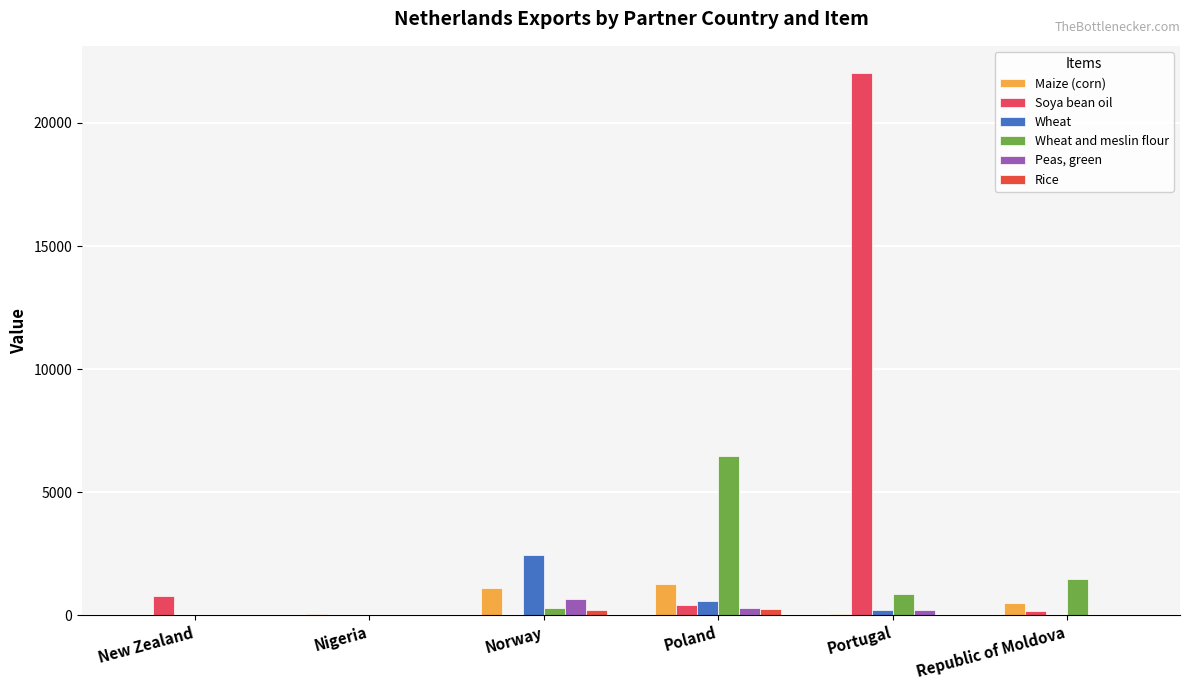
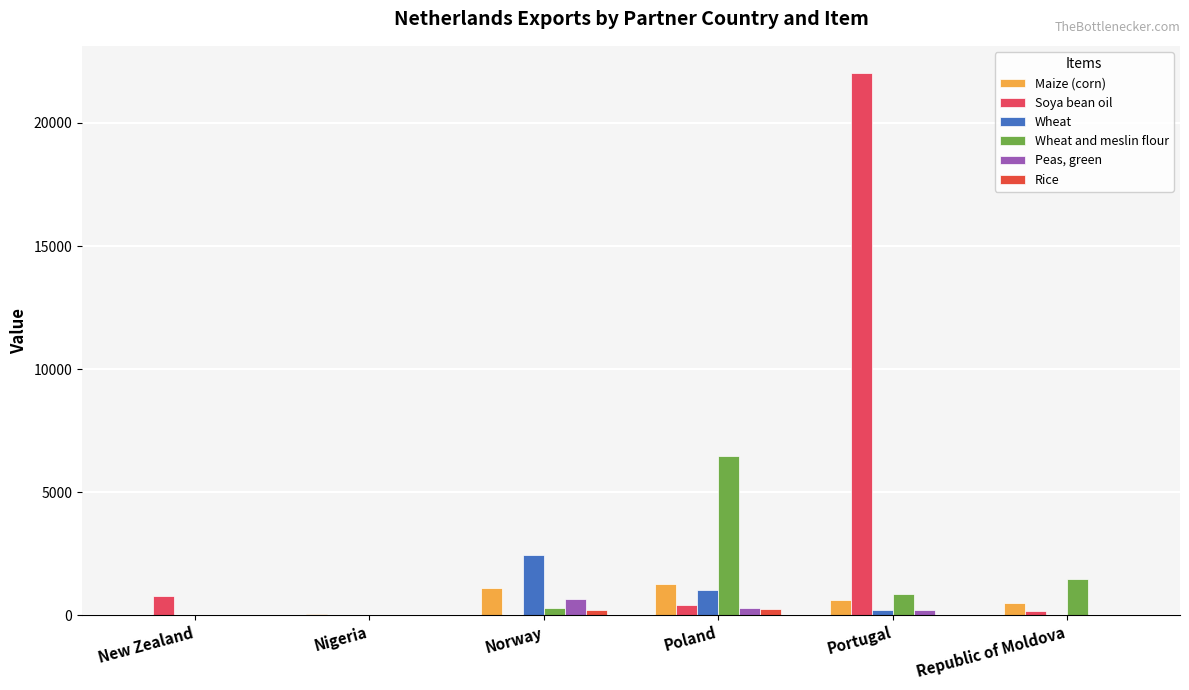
  {
    "Maize (corn)": {
      "Norway": 1100,
      "Poland": 1300,
-     "Portugal": 100,
+     "Portugal": 600,
      "Republic of Moldova": 500
    },
    "Wheat": {
      "New Zealand": 0,
      "Norway": 2400,
-     "Poland": 600,
+     "Poland": 1000,
      "Portugal": 200,
      "Republic of Moldova": 0
    },
    "Wheat and meslin flour": {
      "New Zealand": 0,
      "Norway": 300,
      "Poland": 6500,
      "Portugal": 900,
      "Republic of Moldova": 1500
    },
    "Peas, green": {
      "New Zealand": 0,
      "Norway": 700,
      "Poland": 300,
      "Portugal": 200,
      "Republic of Moldova": 0
    }
  }
